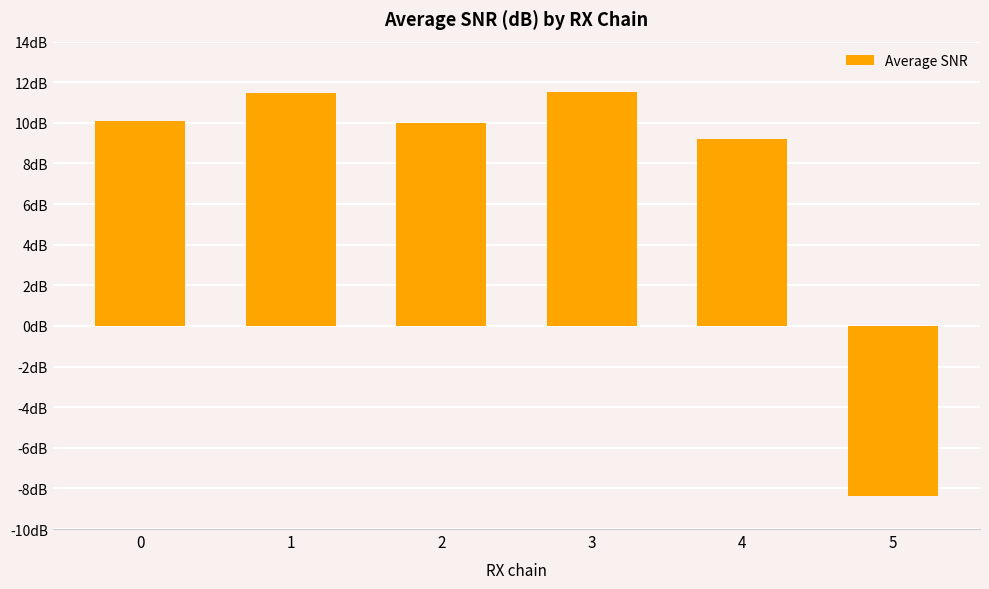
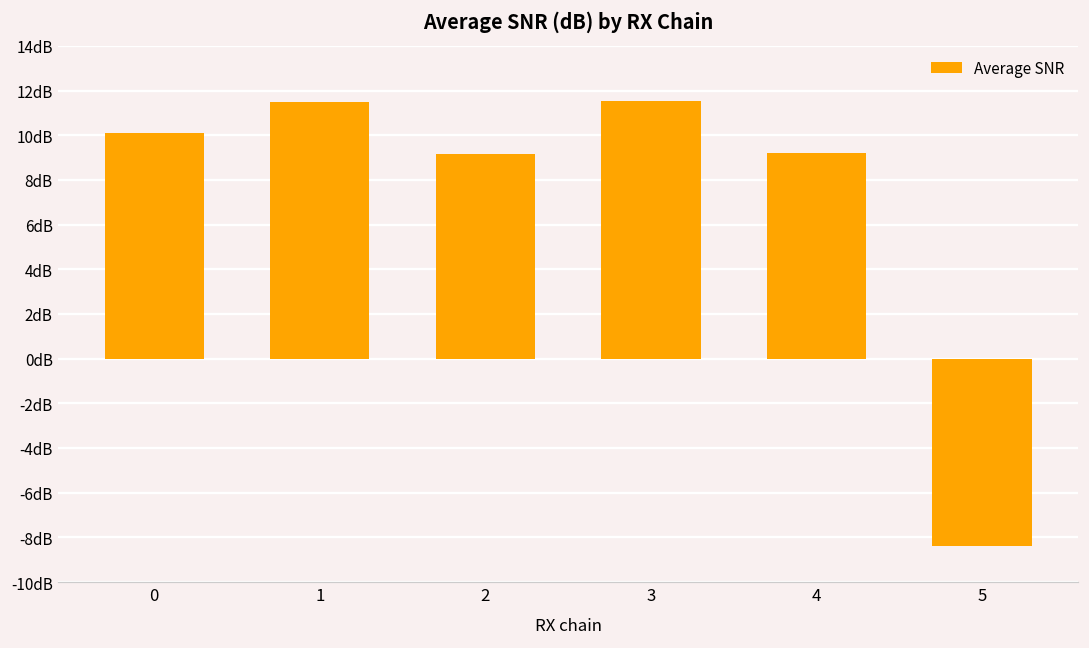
  {
    "0": "10.1dB",
    "1": "11.5dB",
-   "2": "10.0dB",
+   "2": "9.2dB",
    "3": "11.5dB",
    "4": "9.2dB",
    "5": "-8.4dB"
  }
